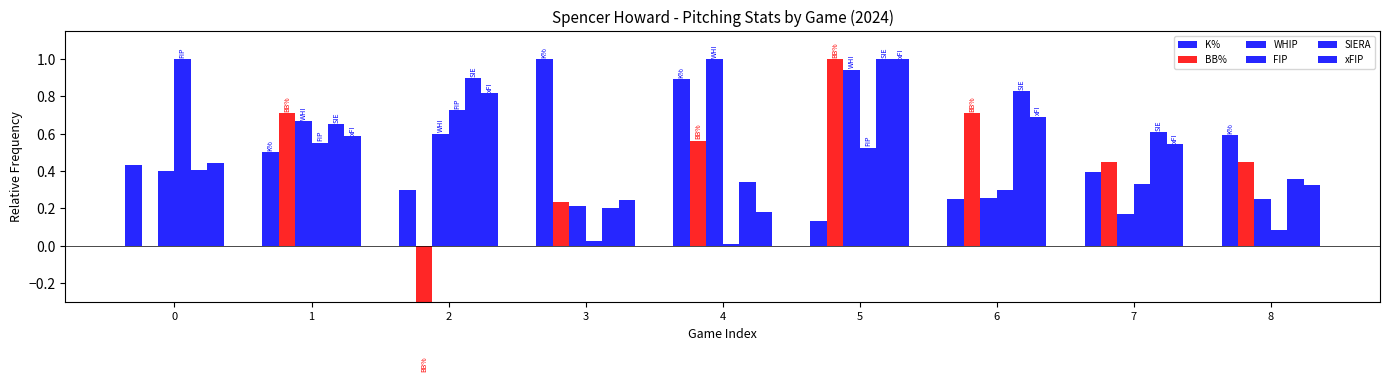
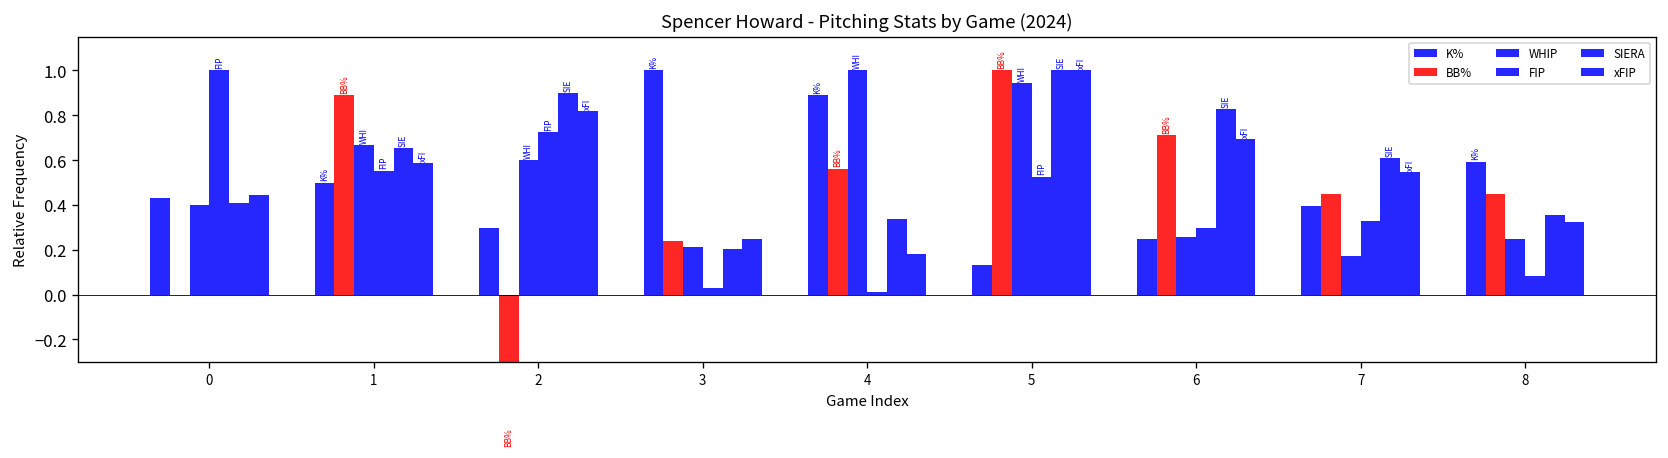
  {
    "BB%": {
      "0": 0.00,
-     "1": 0.71,
+     "1": 0.89,
      "3": 0.24,
      "4": 0.56,
      "5": 1.00,
      "6": 0.71,
      "7": 0.45,
      "8": 0.45
    }
  }
